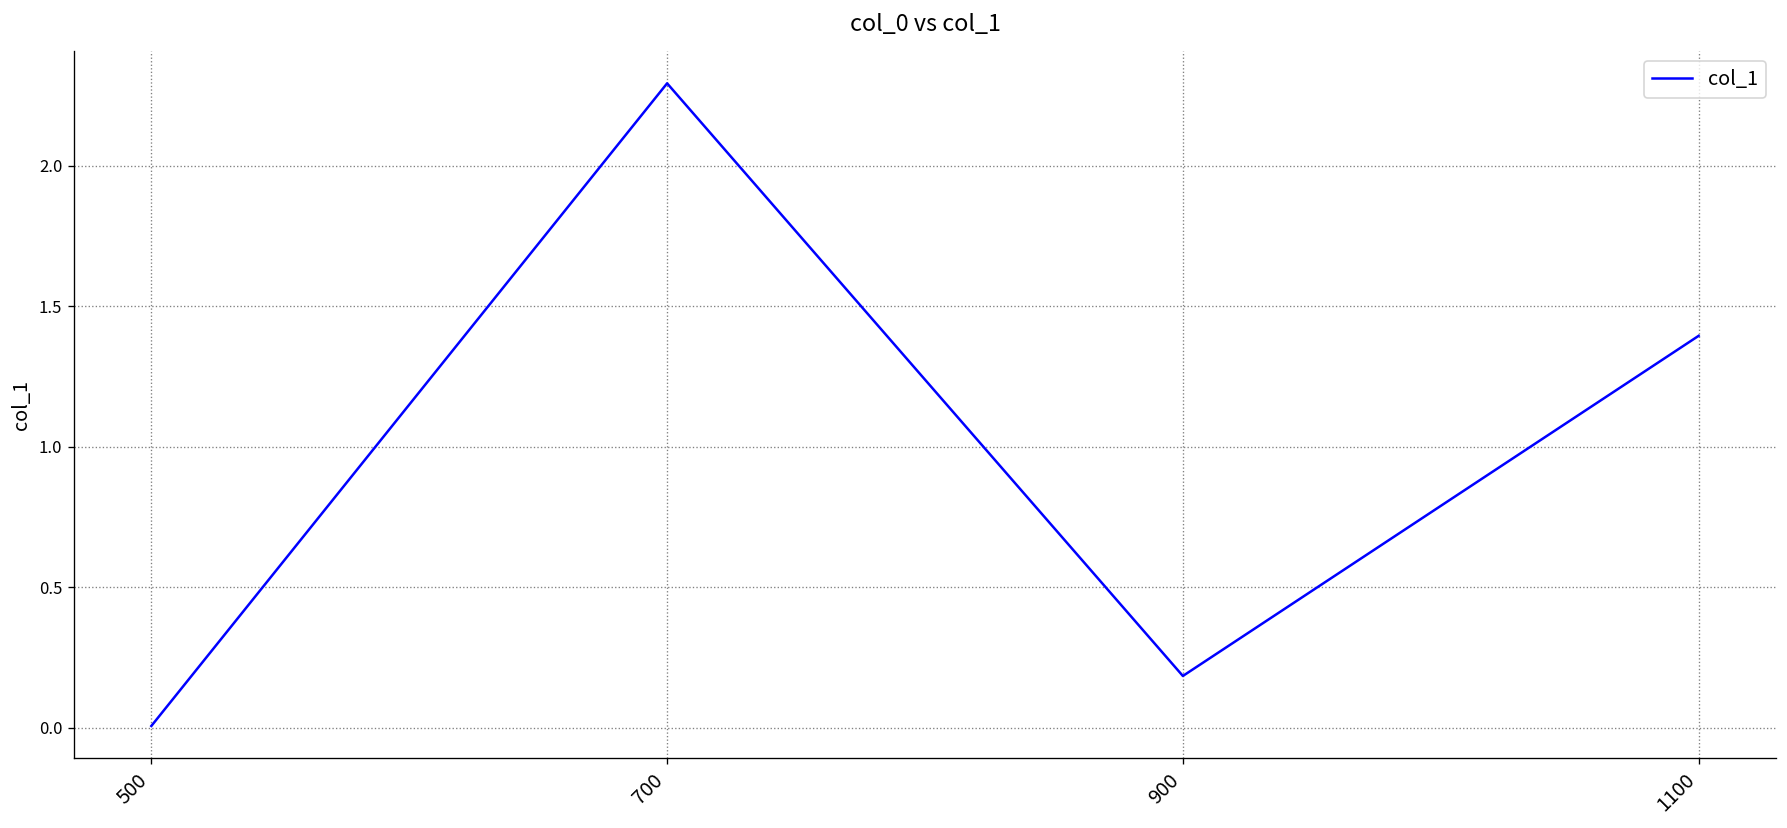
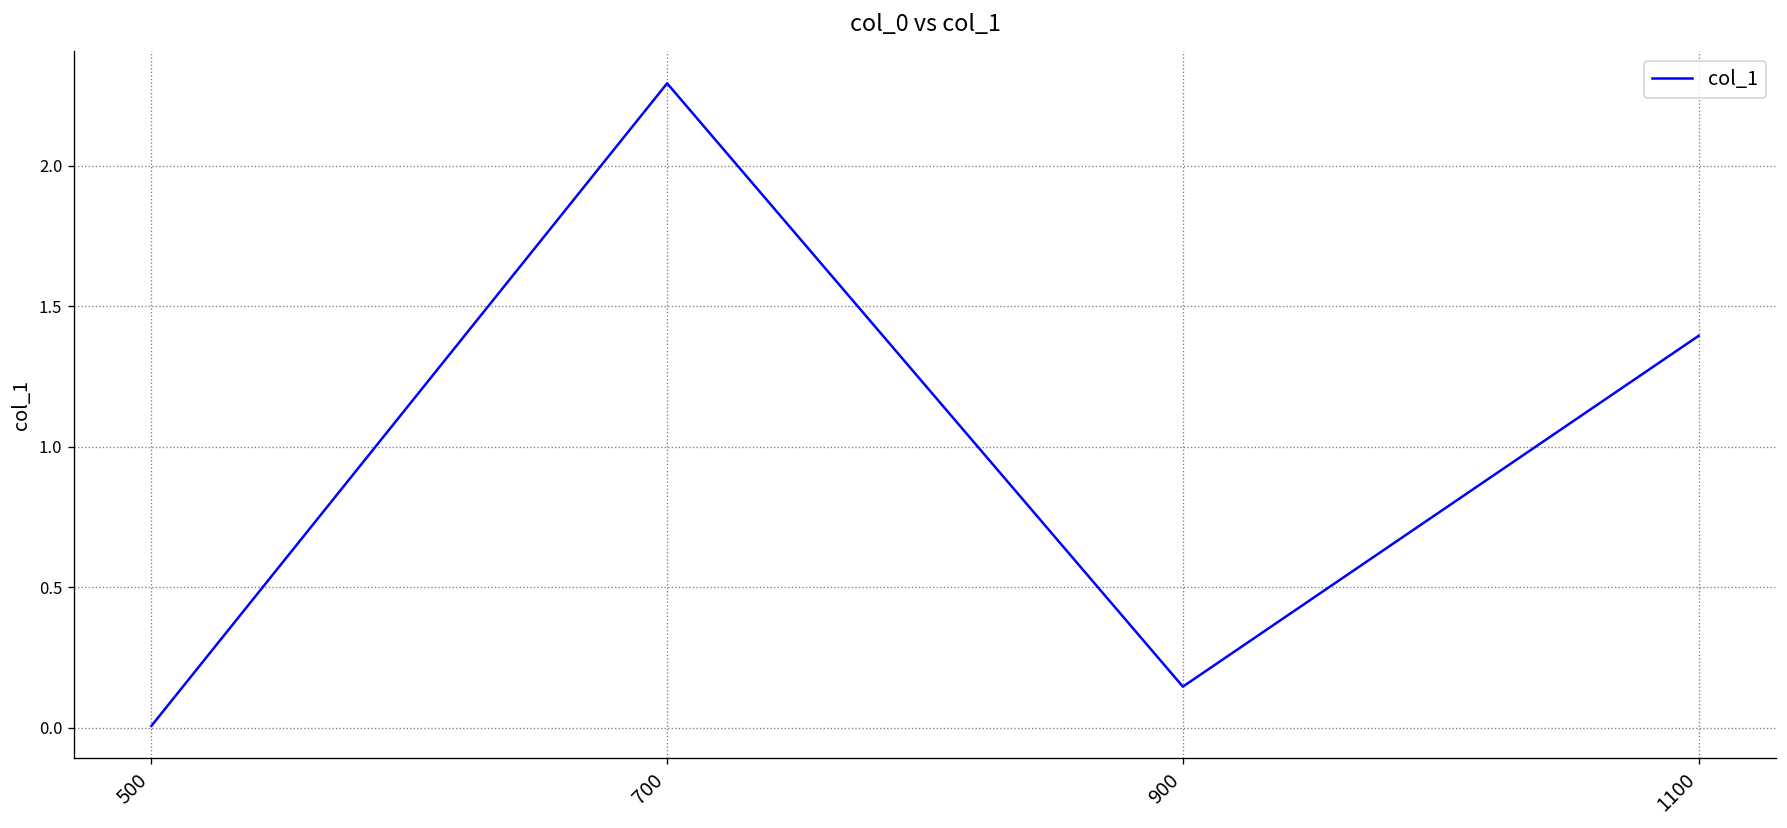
  {
    "500": 0.01,
    "700": 2.29,
-   "900": 0.18,
+   "900": 0.15,
    "1100": 1.40
  }
